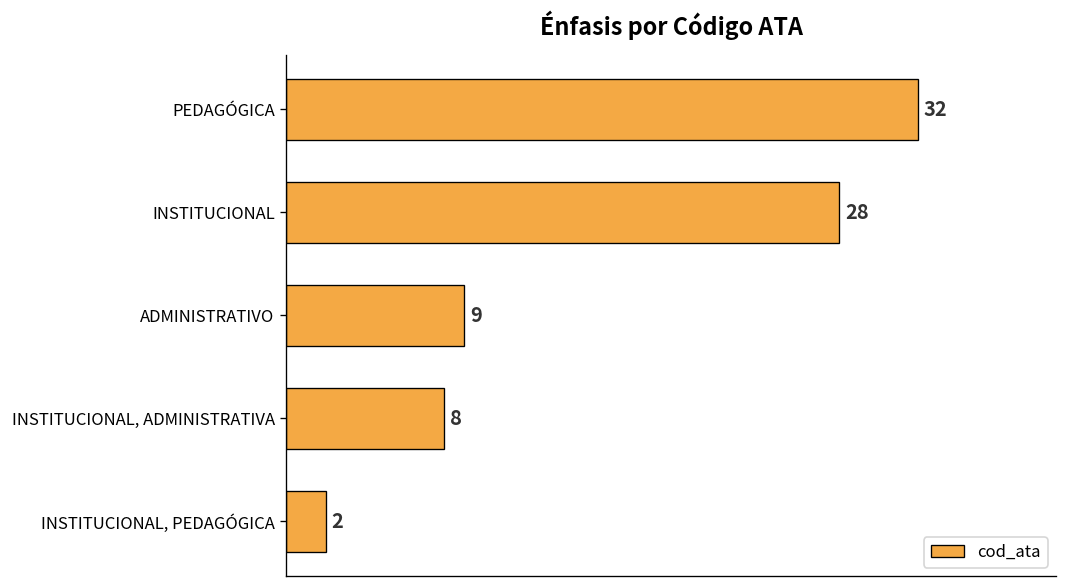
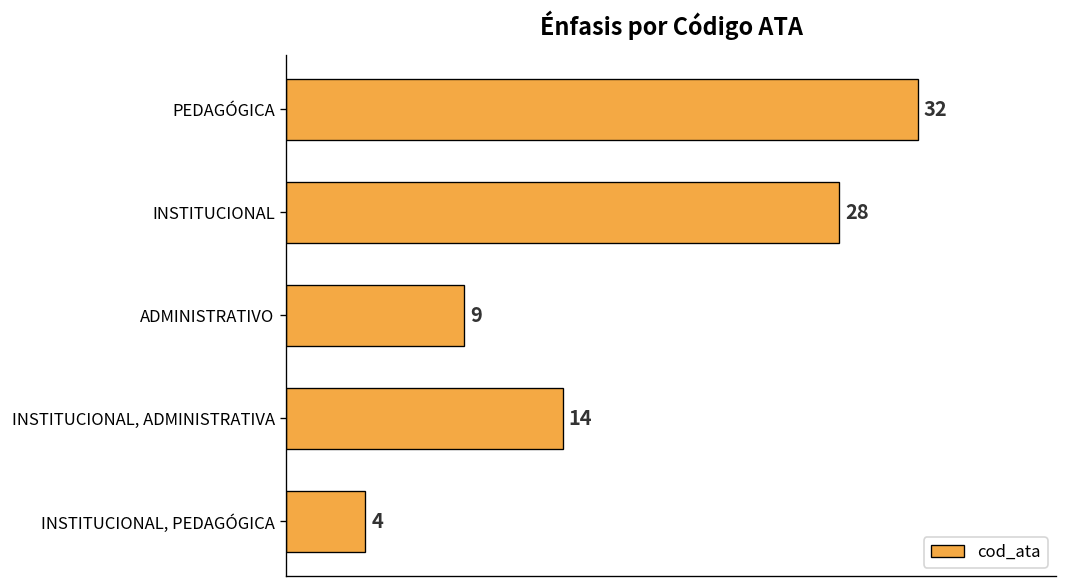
  {
    "PEDAGÓGICA": 32,
    "INSTITUCIONAL": 28,
    "ADMINISTRATIVO": 9,
-   "INSTITUCIONAL, ADMINISTRATIVA": 8,
-   "INSTITUCIONAL, PEDAGÓGICA": 2
+   "INSTITUCIONAL, ADMINISTRATIVA": 14,
+   "INSTITUCIONAL, PEDAGÓGICA": 4
  }
